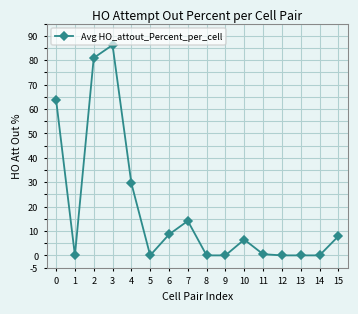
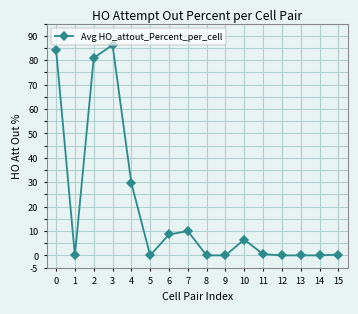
  {
-   "0": 64,
+   "0": 84,
    "1": 0,
    "2": 81,
    "4": 30,
    "5": 0,
    "6": 9,
-   "7": 14,
+   "7": 10,
    "8": 0,
    "9": 0,
    "10": 6,
    "11": 1,
    "12": 0,
    "13": 0,
    "14": 0,
-   "15": 8
+   "15": 0
  }
